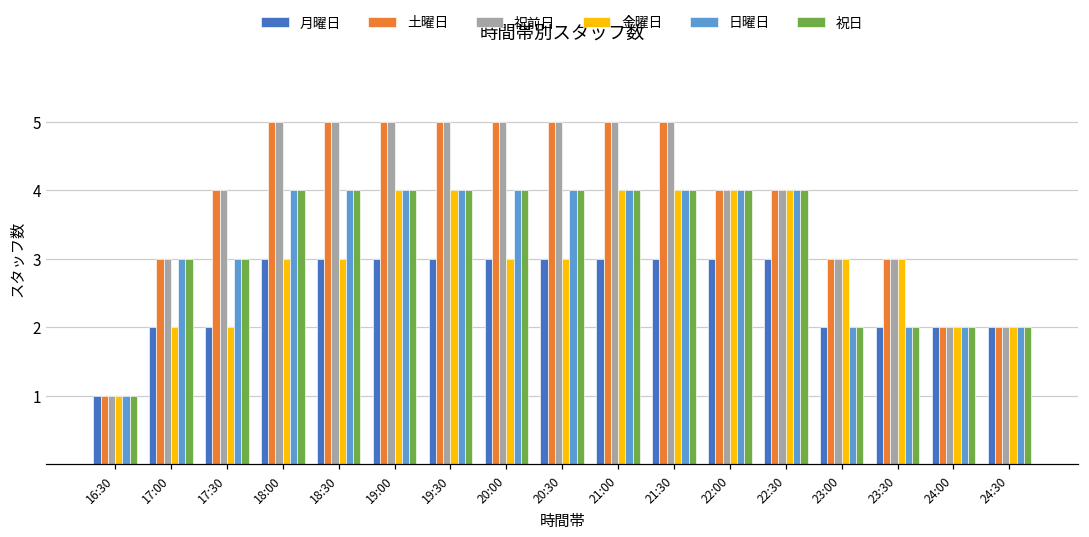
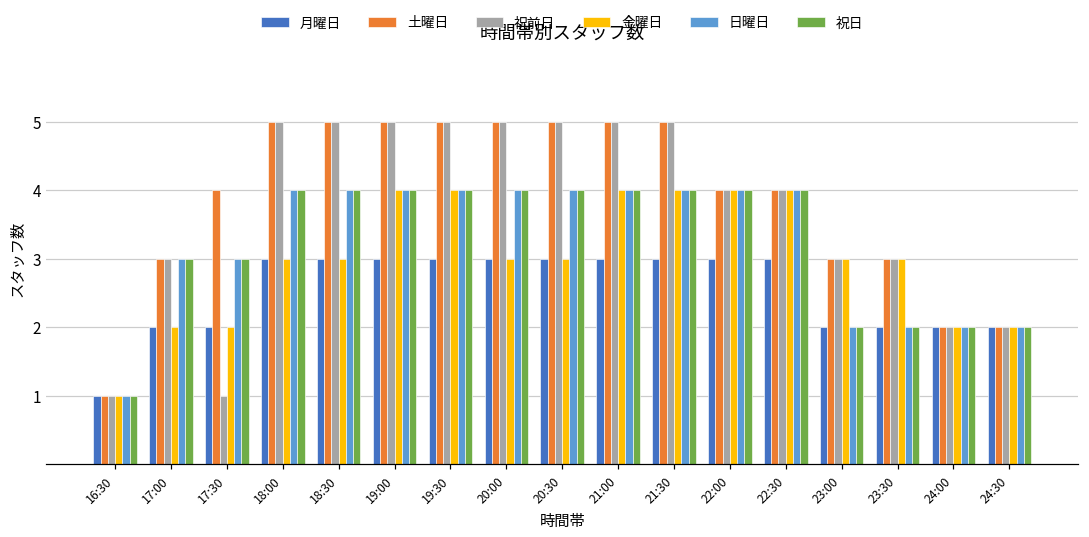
  {
    "土曜日": {
      "16:30": 1,
      "17:00": 3,
      "17:30": 4,
      "18:00": 5,
      "18:30": 5,
      "19:00": 5,
      "19:30": 5,
      "20:00": 5,
      "20:30": 5,
      "21:00": 5,
      "21:30": 5,
      "22:00": 4,
      "22:30": 4,
      "23:00": 3,
      "23:30": 3,
      "24:00": 2,
      "24:30": 2
    },
    "祝前日": {
      "16:30": 1,
      "17:00": 3,
-     "17:30": 4,
+     "17:30": 1,
      "18:00": 5,
      "18:30": 5,
      "19:00": 5,
      "19:30": 5,
      "20:00": 5,
      "20:30": 5,
      "21:00": 5,
      "21:30": 5,
      "22:00": 4,
      "22:30": 4,
      "23:00": 3,
      "23:30": 3,
      "24:00": 2,
      "24:30": 2
    },
    "金曜日": {
      "16:30": 1,
      "17:00": 2,
      "17:30": 2,
      "18:00": 3,
      "18:30": 3,
      "19:00": 4,
      "19:30": 4,
      "20:00": 3,
      "20:30": 3,
      "21:00": 4,
      "21:30": 4,
      "22:00": 4,
      "22:30": 4,
      "23:00": 3,
      "23:30": 3,
      "24:00": 2,
      "24:30": 2
    },
    "祝日": {
      "16:30": 1,
      "17:00": 3,
      "17:30": 3,
      "18:00": 4,
      "18:30": 4,
      "19:00": 4,
      "19:30": 4,
      "20:00": 4,
      "20:30": 4,
      "21:00": 4,
      "21:30": 4,
      "22:00": 4,
      "22:30": 4,
      "23:00": 2,
      "23:30": 2,
      "24:00": 2,
      "24:30": 2
    }
  }
